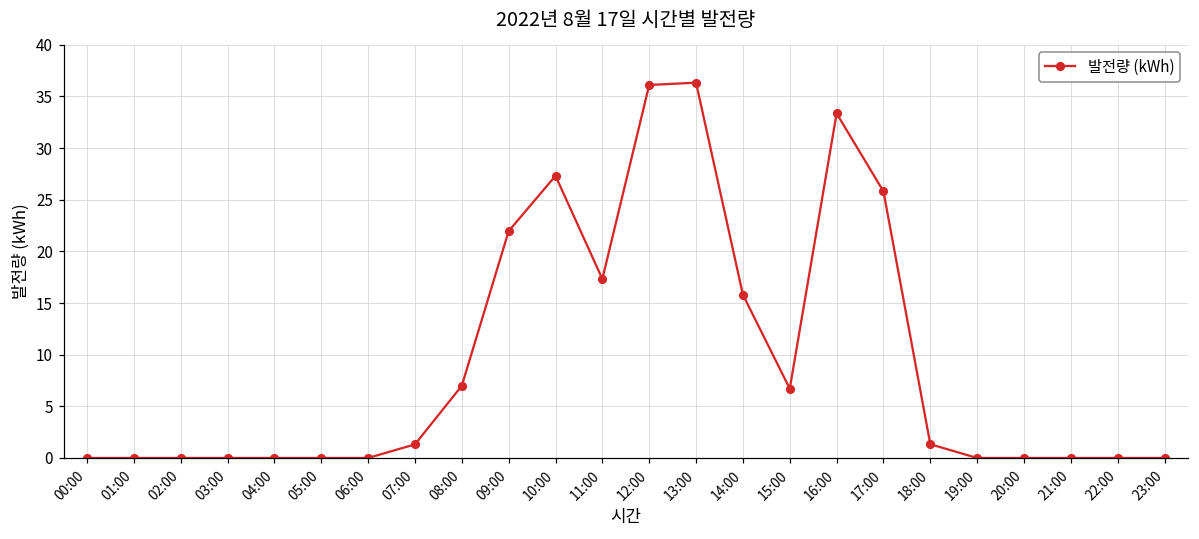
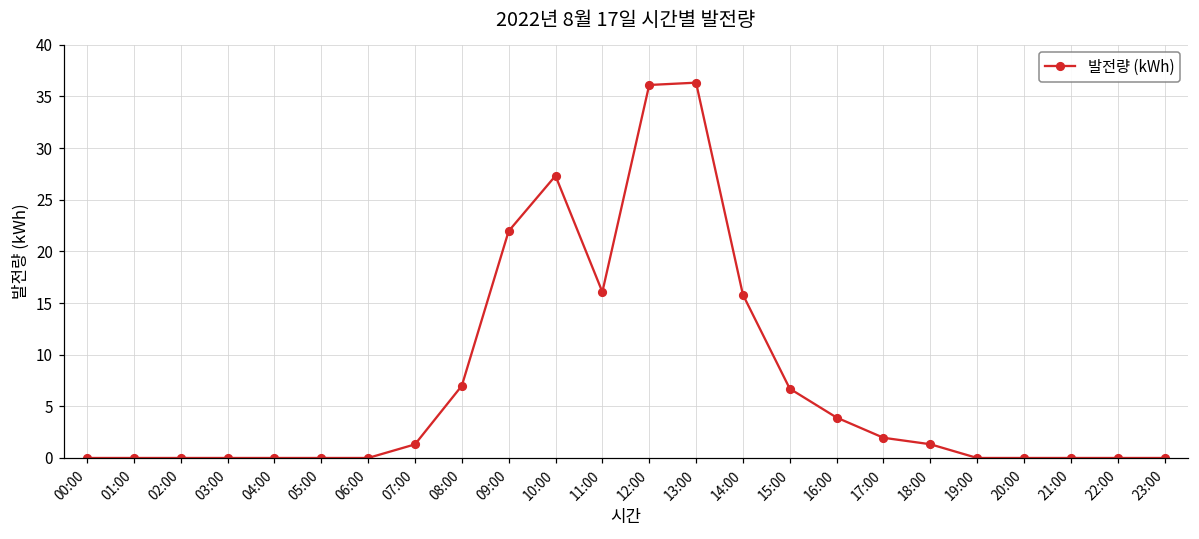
  {
    "00:00": 0,
    "01:00": 0,
    "02:00": 0,
    "03:00": 0,
    "04:00": 0,
    "05:00": 0,
    "06:00": 0,
    "07:00": 1,
    "08:00": 7,
    "09:00": 22,
    "10:00": 27,
-   "11:00": 17,
+   "11:00": 16,
    "12:00": 36,
    "13:00": 36,
    "14:00": 16,
    "15:00": 7,
-   "16:00": 33,
-   "17:00": 26,
+   "16:00": 4,
+   "17:00": 2,
    "18:00": 1,
    "19:00": 0,
    "20:00": 0,
    "21:00": 0,
    "22:00": 0,
    "23:00": 0
  }
